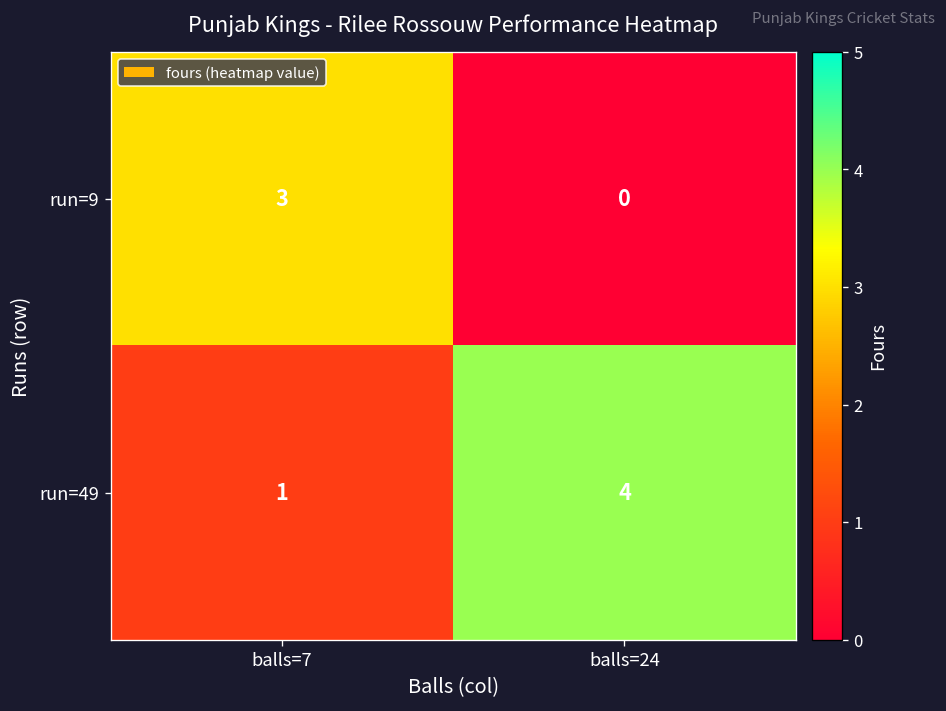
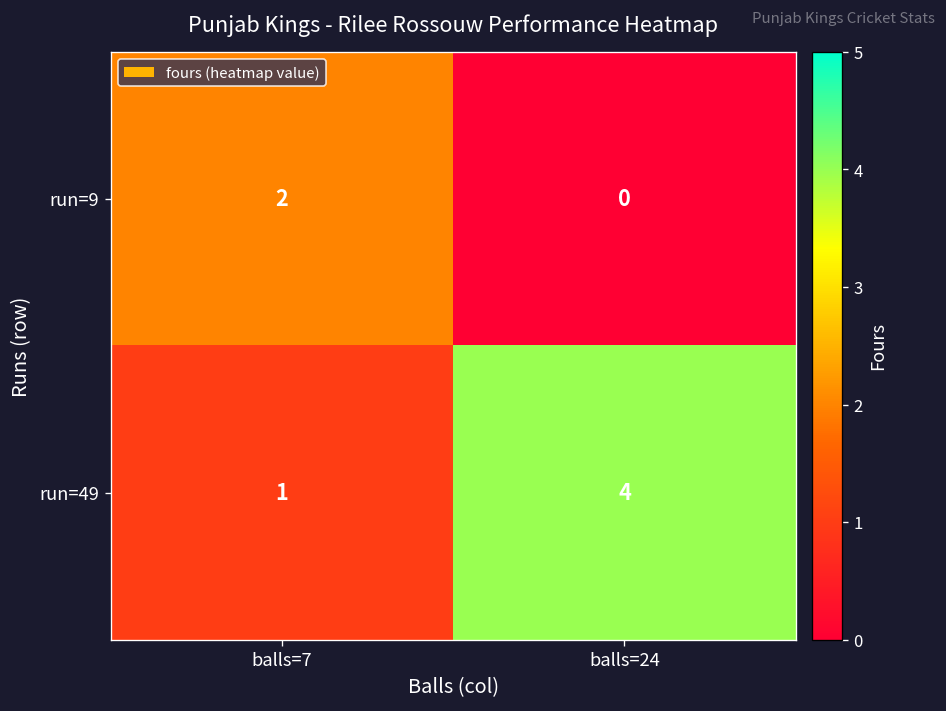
  {
    "run=9": {
-     "balls=7": 3,
+     "balls=7": 2,
      "balls=24": 0
    },
    "run=49": {
      "balls=7": 1,
      "balls=24": 4
    }
  }
